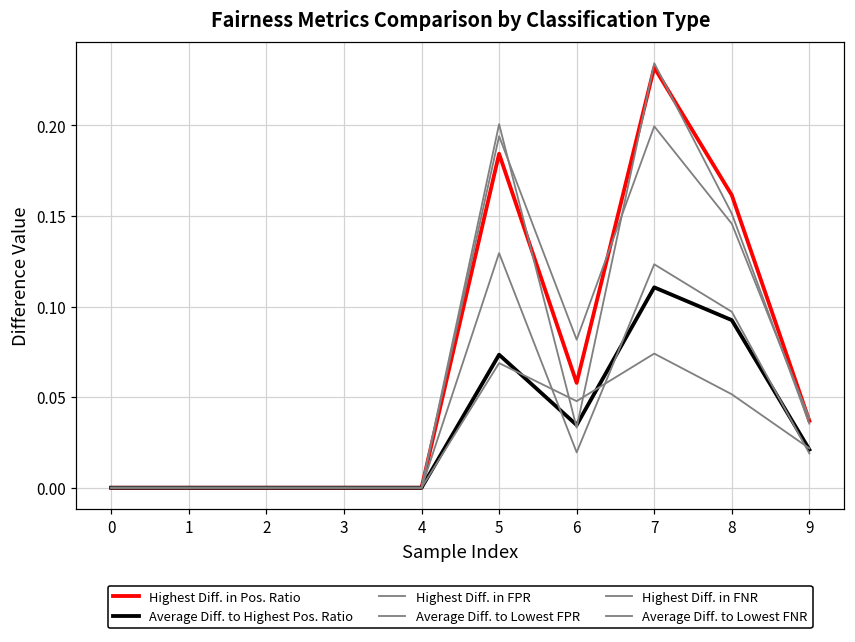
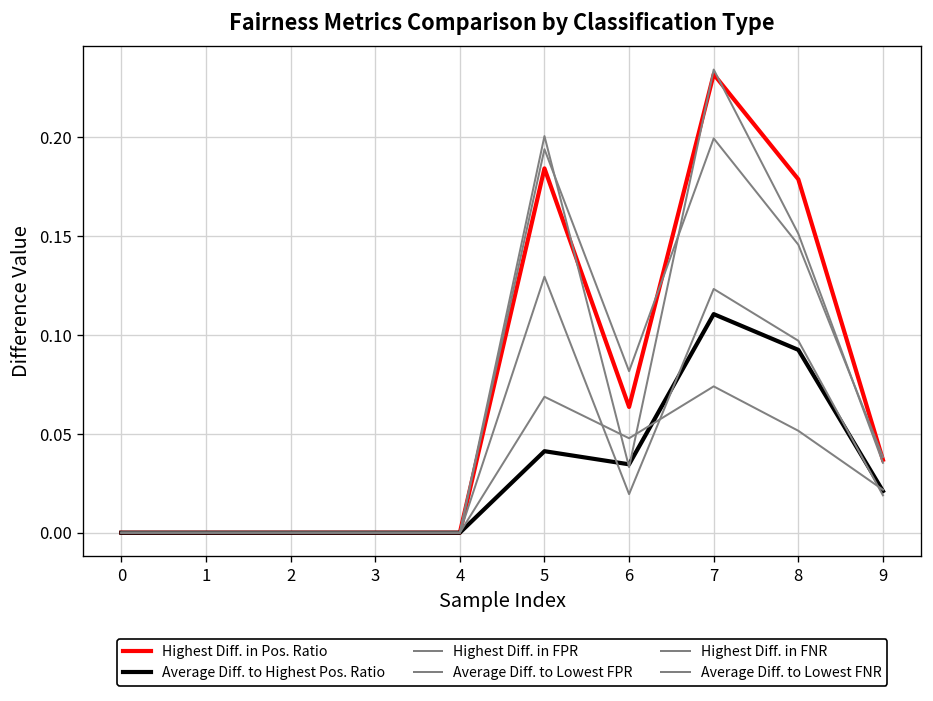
  {
    "Highest Diff. in Pos. Ratio": {
      "5": 0.184,
-     "6": 0.058,
+     "6": 0.064,
      "7": 0.232,
-     "8": 0.161
+     "8": 0.179
    },
    "Average Diff. to Highest Pos. Ratio": {
-     "5": 0.073,
+     "5": 0.041,
      "7": 0.111,
      "8": 0.093
    }
  }
